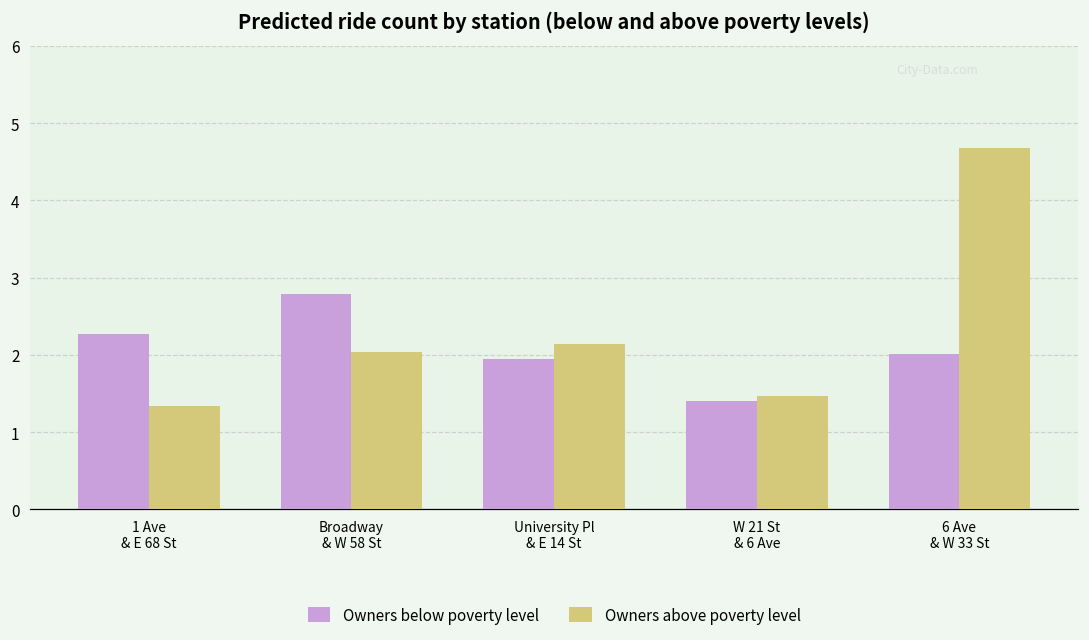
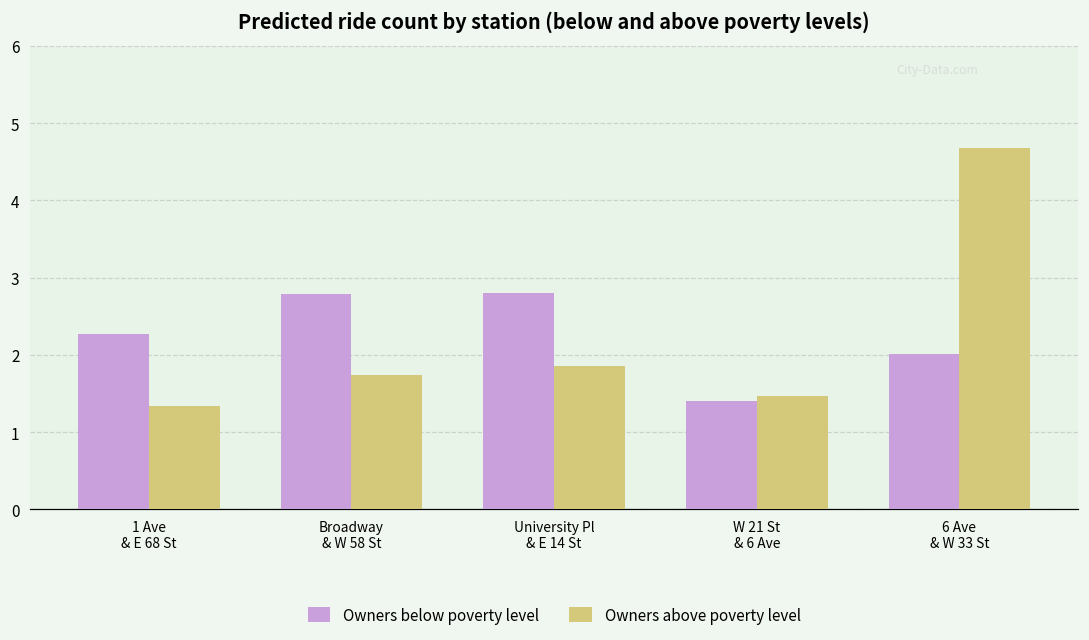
  {
    "Owners below poverty level": {
      "1 Ave & E 68 St": 2.3,
      "Broadway & W 58 St": 2.8,
-     "University Pl & E 14 St": 2.0,
+     "University Pl & E 14 St": 2.8,
      "W 21 St & 6 Ave": 1.4,
      "6 Ave & W 33 St": 2.0
    },
    "Owners above poverty level": {
      "1 Ave & E 68 St": 1.3,
-     "Broadway & W 58 St": 2.0,
-     "University Pl & E 14 St": 2.1,
+     "Broadway & W 58 St": 1.7,
+     "University Pl & E 14 St": 1.9,
      "W 21 St & 6 Ave": 1.5,
      "6 Ave & W 33 St": 4.7
    }
  }
